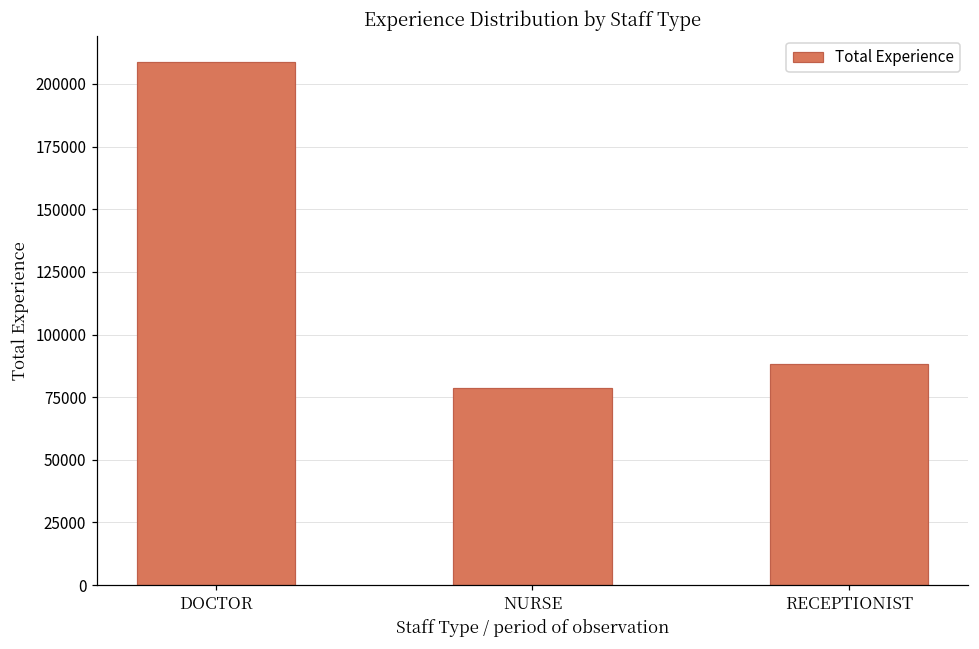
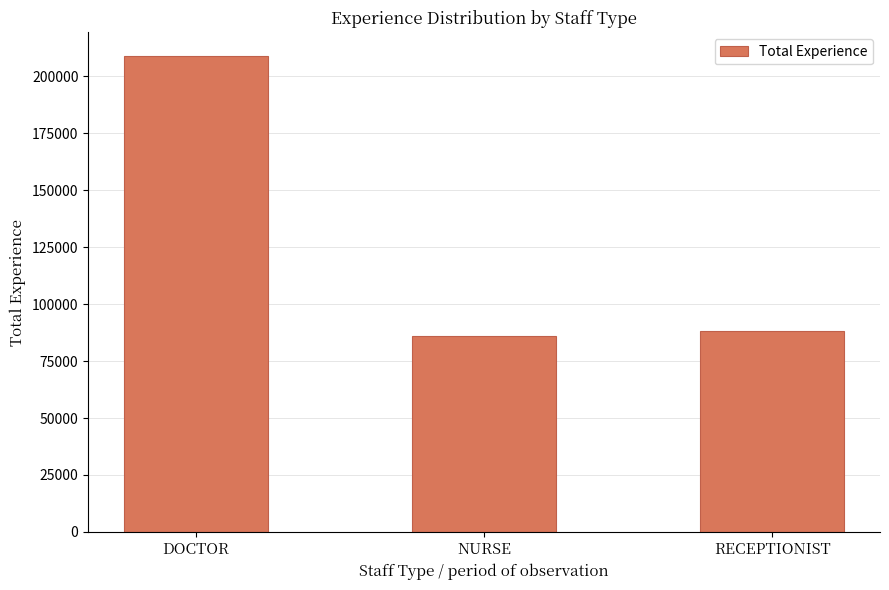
  {
    "DOCTOR": 209000,
-   "NURSE": 79000,
+   "NURSE": 86000,
    "RECEPTIONIST": 88000
  }
